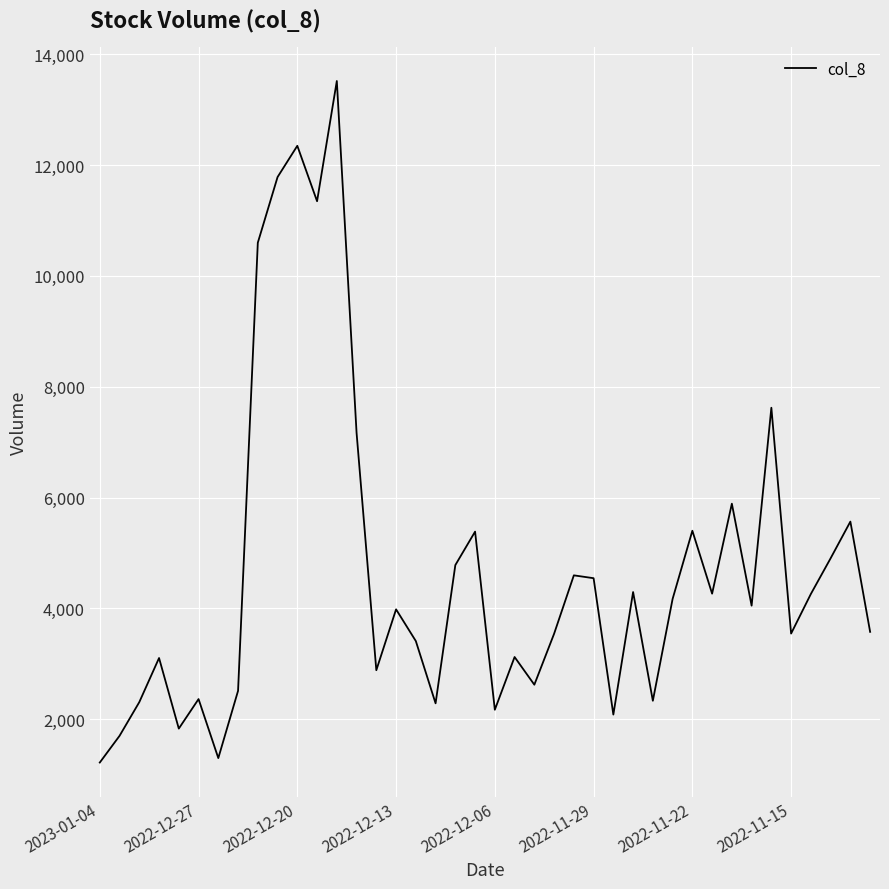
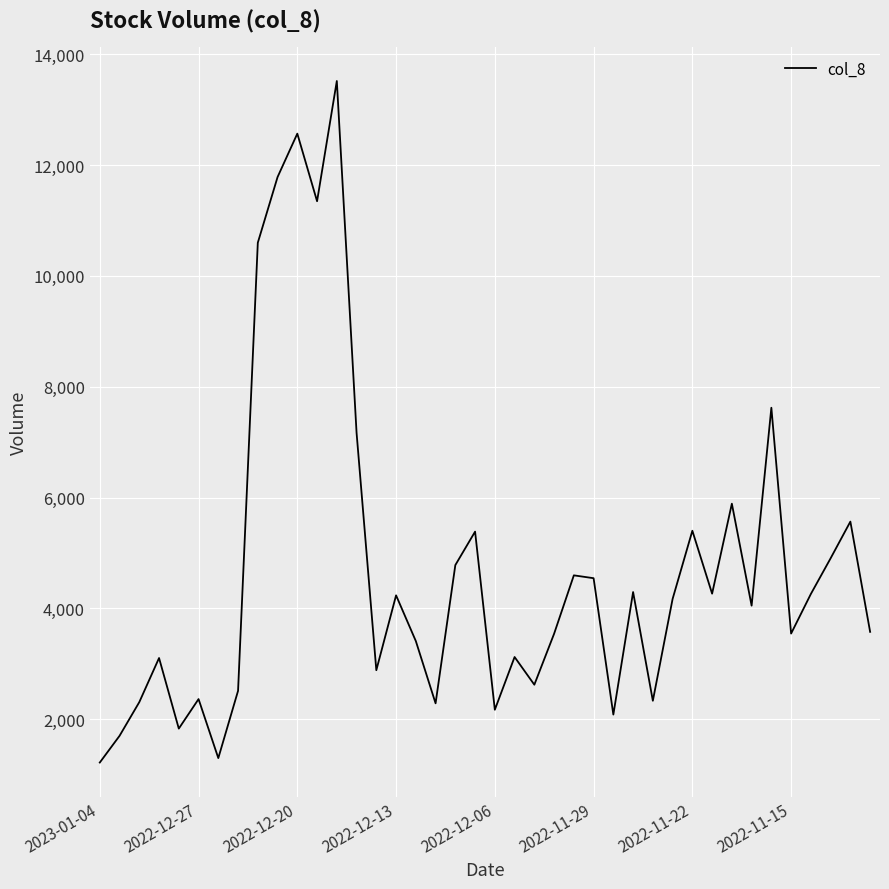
  {
    "2023-01-04": "1,200",
    "2022-12-27": "2,400",
-   "2022-12-20": "12,300",
-   "2022-12-13": "4,000",
+   "2022-12-20": "12,600",
+   "2022-12-13": "4,200",
    "2022-12-06": "2,200",
    "2022-11-29": "4,500",
    "2022-11-22": "5,400",
    "2022-11-15": "3,500"
  }
